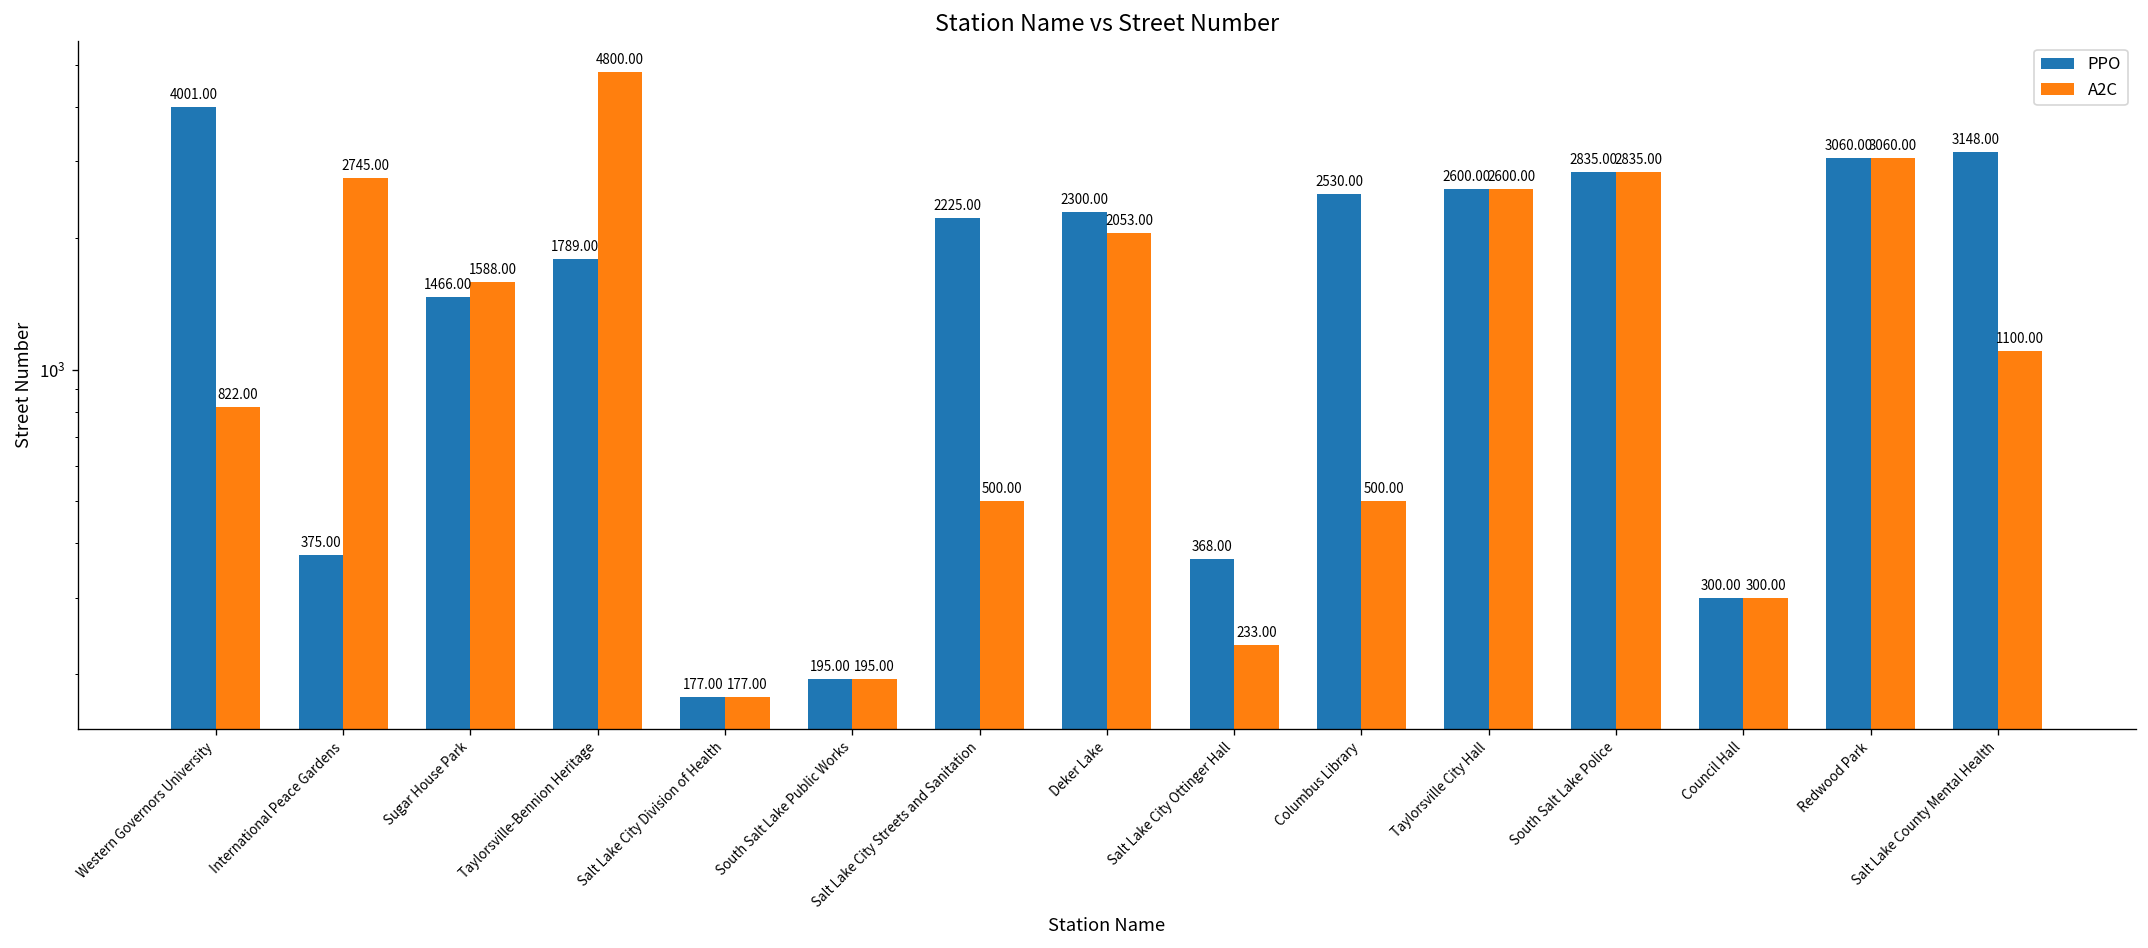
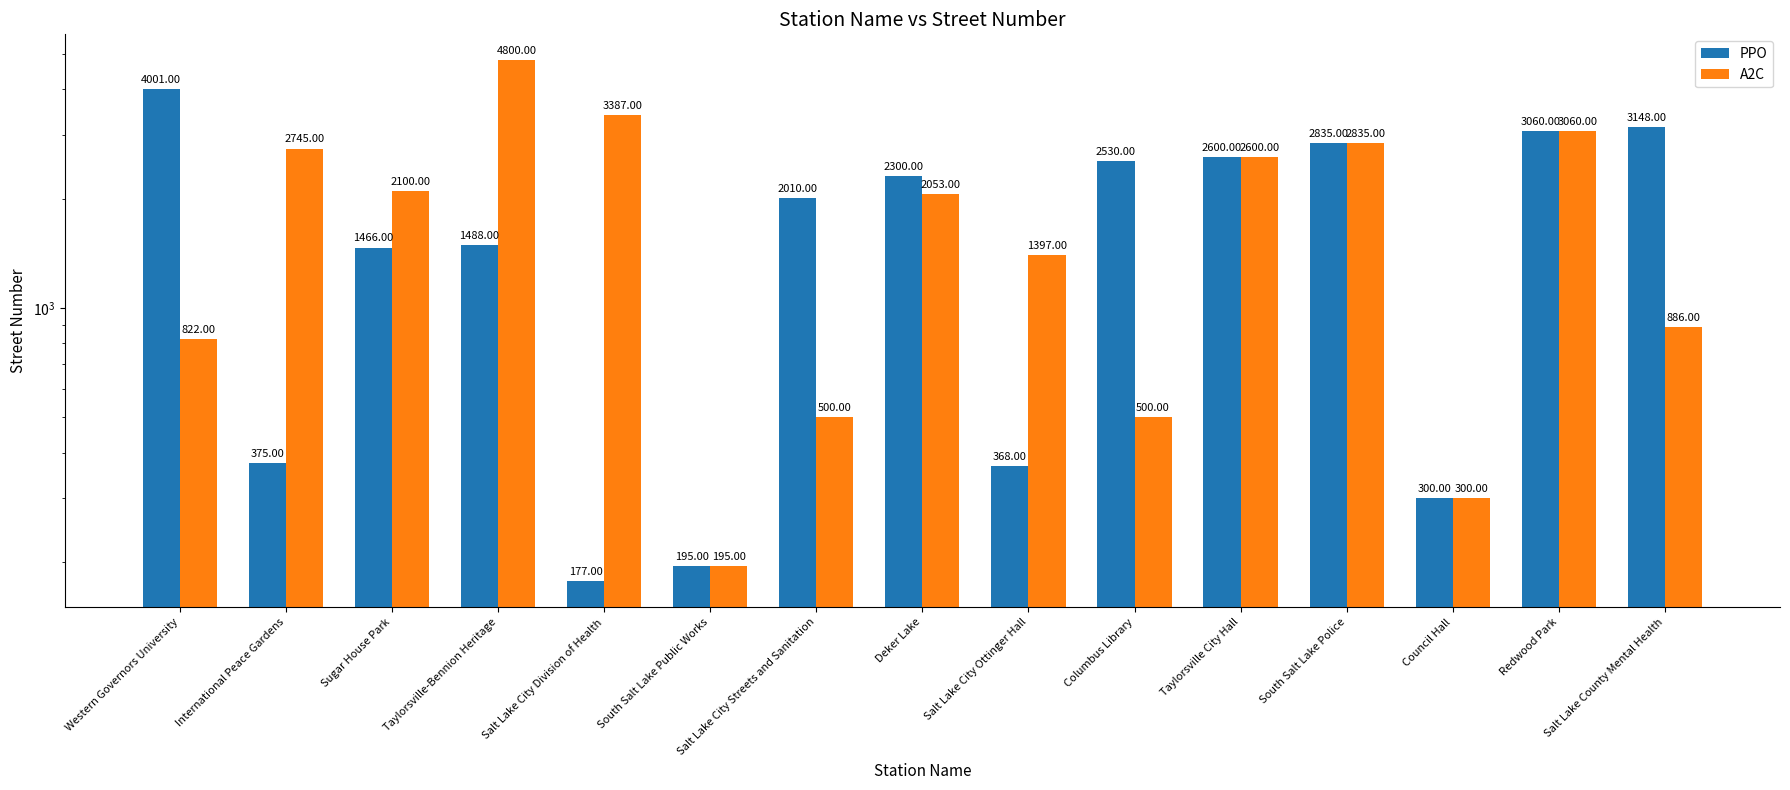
  {
    "PPO": {
      "Western Governors University": 4001.00,
      "International Peace Gardens": 375.00,
      "Sugar House Park": 1466.00,
-     "Taylorsville-Bennion Heritage": 1789.00,
+     "Taylorsville-Bennion Heritage": 1488.00,
      "Salt Lake City Division of Health": 177.00,
      "South Salt Lake Public Works": 195.00,
-     "Salt Lake City Streets and Sanitation": 2225.00,
+     "Salt Lake City Streets and Sanitation": 2010.00,
      "Deker Lake": 2300.00,
      "Salt Lake City Ottinger Hall": 368.00,
      "Columbus Library": 2530.00,
      "Taylorsville City Hall": 2600.00,
      "South Salt Lake Police": 2835.00,
      "Council Hall": 300.00,
      "Redwood Park": 3060.00,
      "Salt Lake County Mental Health": 3148.00
    },
    "A2C": {
      "Western Governors University": 822.00,
      "International Peace Gardens": 2745.00,
-     "Sugar House Park": 1588.00,
+     "Sugar House Park": 2100.00,
      "Taylorsville-Bennion Heritage": 4800.00,
-     "Salt Lake City Division of Health": 177.00,
+     "Salt Lake City Division of Health": 3387.00,
      "South Salt Lake Public Works": 195.00,
      "Salt Lake City Streets and Sanitation": 500.00,
      "Deker Lake": 2053.00,
-     "Salt Lake City Ottinger Hall": 233.00,
+     "Salt Lake City Ottinger Hall": 1397.00,
      "Columbus Library": 500.00,
      "Taylorsville City Hall": 2600.00,
      "South Salt Lake Police": 2835.00,
      "Council Hall": 300.00,
      "Redwood Park": 3060.00,
-     "Salt Lake County Mental Health": 1100.00
+     "Salt Lake County Mental Health": 886.00
    }
  }
